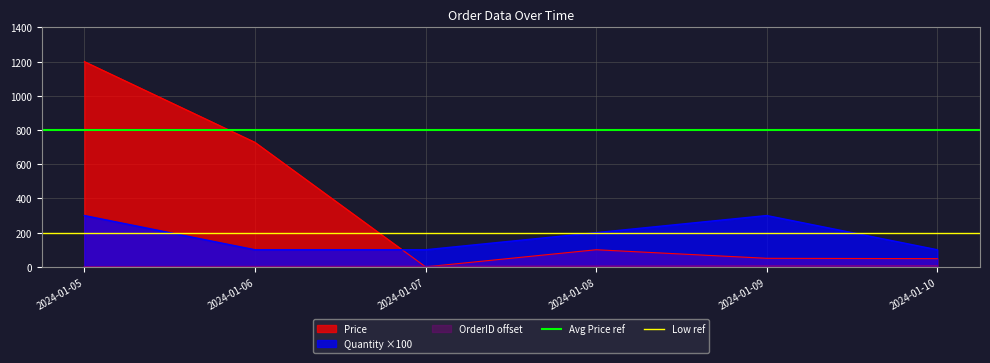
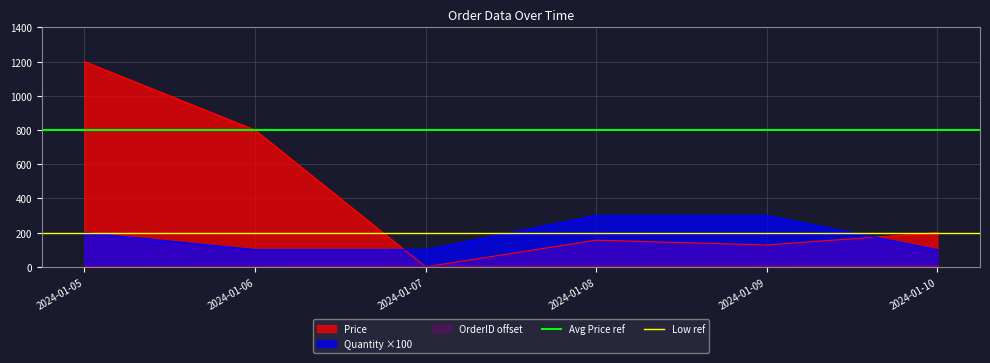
  {
    "Price": {
      "2024-01-05": 1200,
-     "2024-01-06": 730,
-     "2024-01-08": 100,
-     "2024-01-09": 50,
-     "2024-01-10": 50
+     "2024-01-06": 800,
+     "2024-01-08": 160,
+     "2024-01-09": 130,
+     "2024-01-10": 200
    },
    "Quantity ×100": {
-     "2024-01-05": 300,
+     "2024-01-05": 200,
      "2024-01-06": 100,
      "2024-01-07": 100,
-     "2024-01-08": 200,
+     "2024-01-08": 300,
      "2024-01-09": 300,
      "2024-01-10": 100
    },
    "OrderID offset": {
      "2024-01-05": 0,
      "2024-01-06": 0,
      "2024-01-08": 0,
      "2024-01-09": 10,
      "2024-01-10": 10
    }
  }
